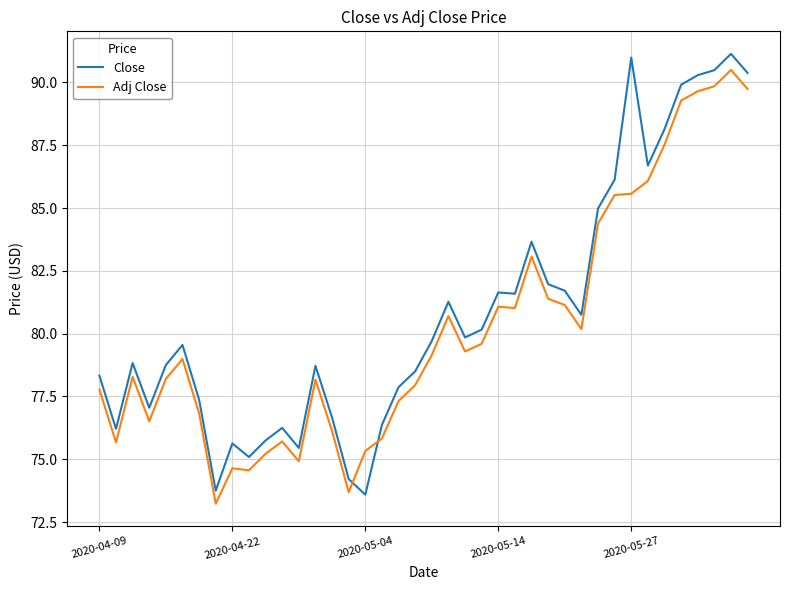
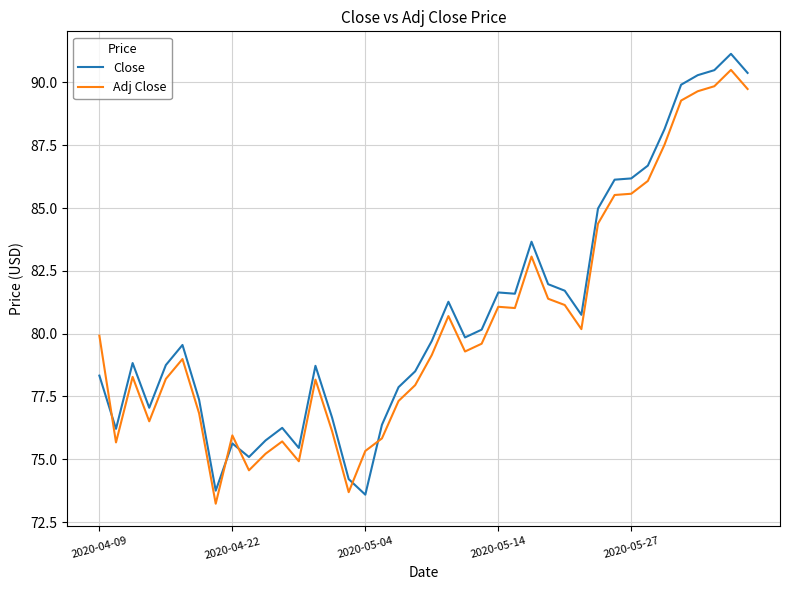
  {
    "Close": {
      "2020-04-09": 78.3,
      "2020-04-22": 75.6,
      "2020-05-04": 73.6,
      "2020-05-14": 81.6,
-     "2020-05-27": 91.0
+     "2020-05-27": 86.2
    },
    "Adj Close": {
-     "2020-04-09": 77.8,
-     "2020-04-22": 74.6,
+     "2020-04-09": 79.9,
+     "2020-04-22": 76.0,
      "2020-05-04": 75.3,
      "2020-05-14": 81.1,
      "2020-05-27": 85.6
    }
  }
